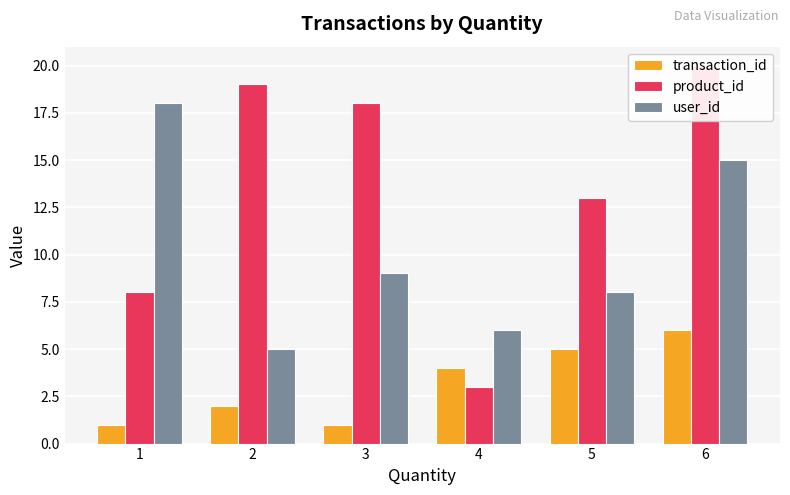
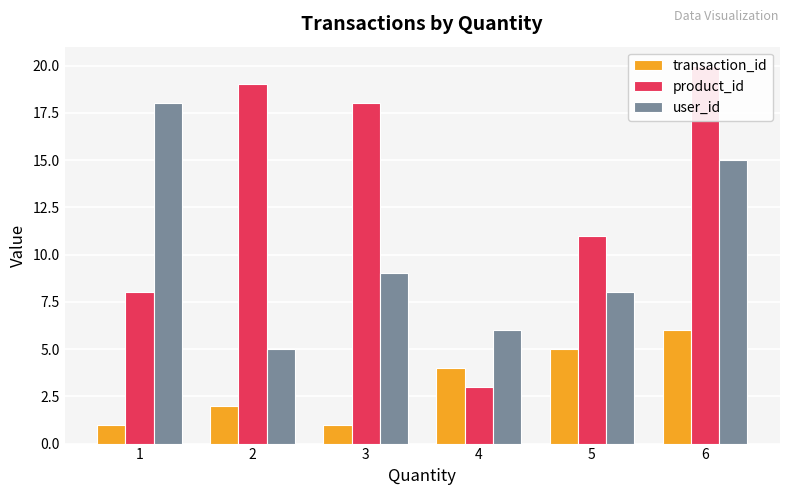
  {
    "transaction_id": {
      "1": 1,
      "2": 2,
      "3": 1,
      "4": 4,
      "5": 5,
      "6": 6
    },
    "product_id": {
      "1": 8,
      "2": 19,
      "3": 18,
      "4": 3,
-     "5": 13
+     "5": 11
    },
    "user_id": {
      "1": 18,
      "2": 5,
      "3": 9,
      "4": 6,
      "5": 8,
      "6": 15
    }
  }
